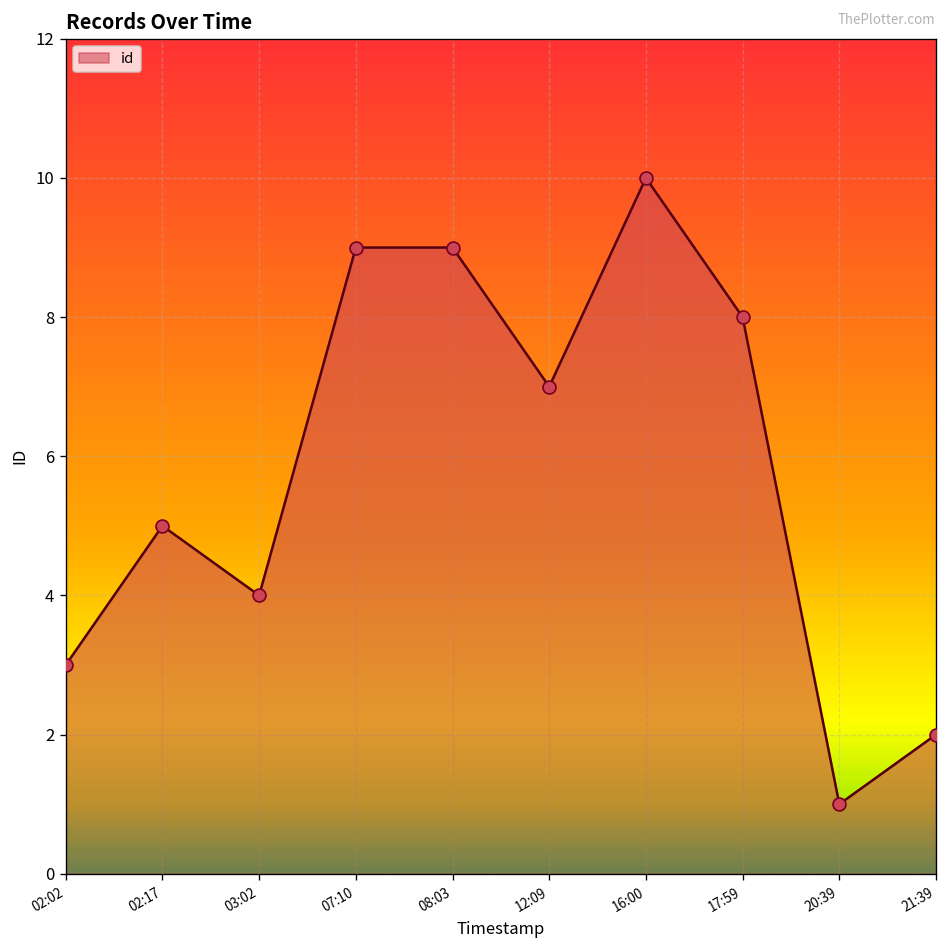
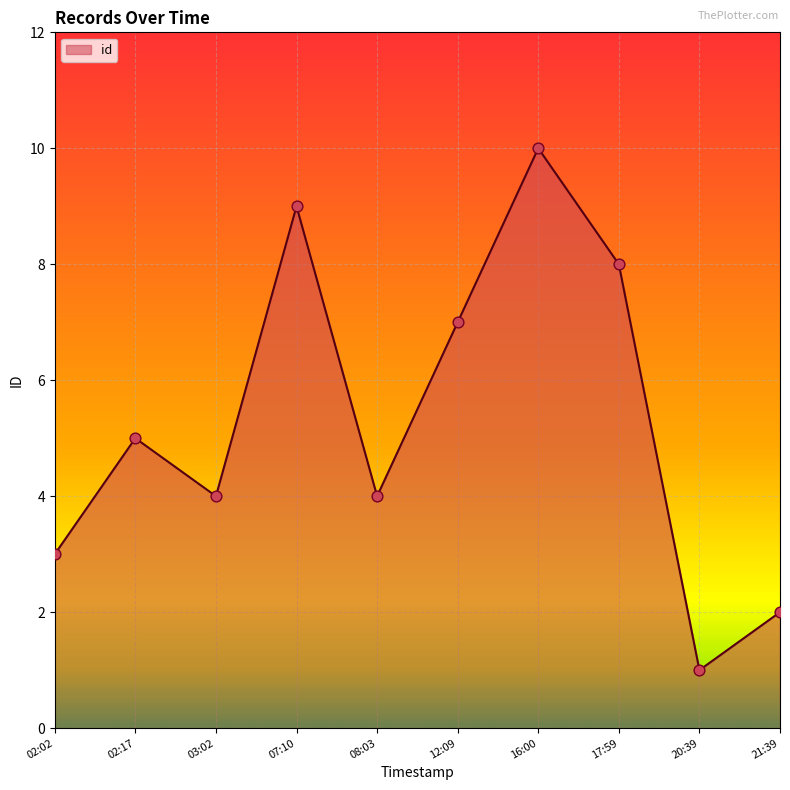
  {
    "02:02": 3,
    "02:17": 5,
    "03:02": 4,
    "07:10": 9,
-   "08:03": 9,
+   "08:03": 4,
    "12:09": 7,
    "16:00": 10,
    "17:59": 8,
    "20:39": 1,
    "21:39": 2
  }
